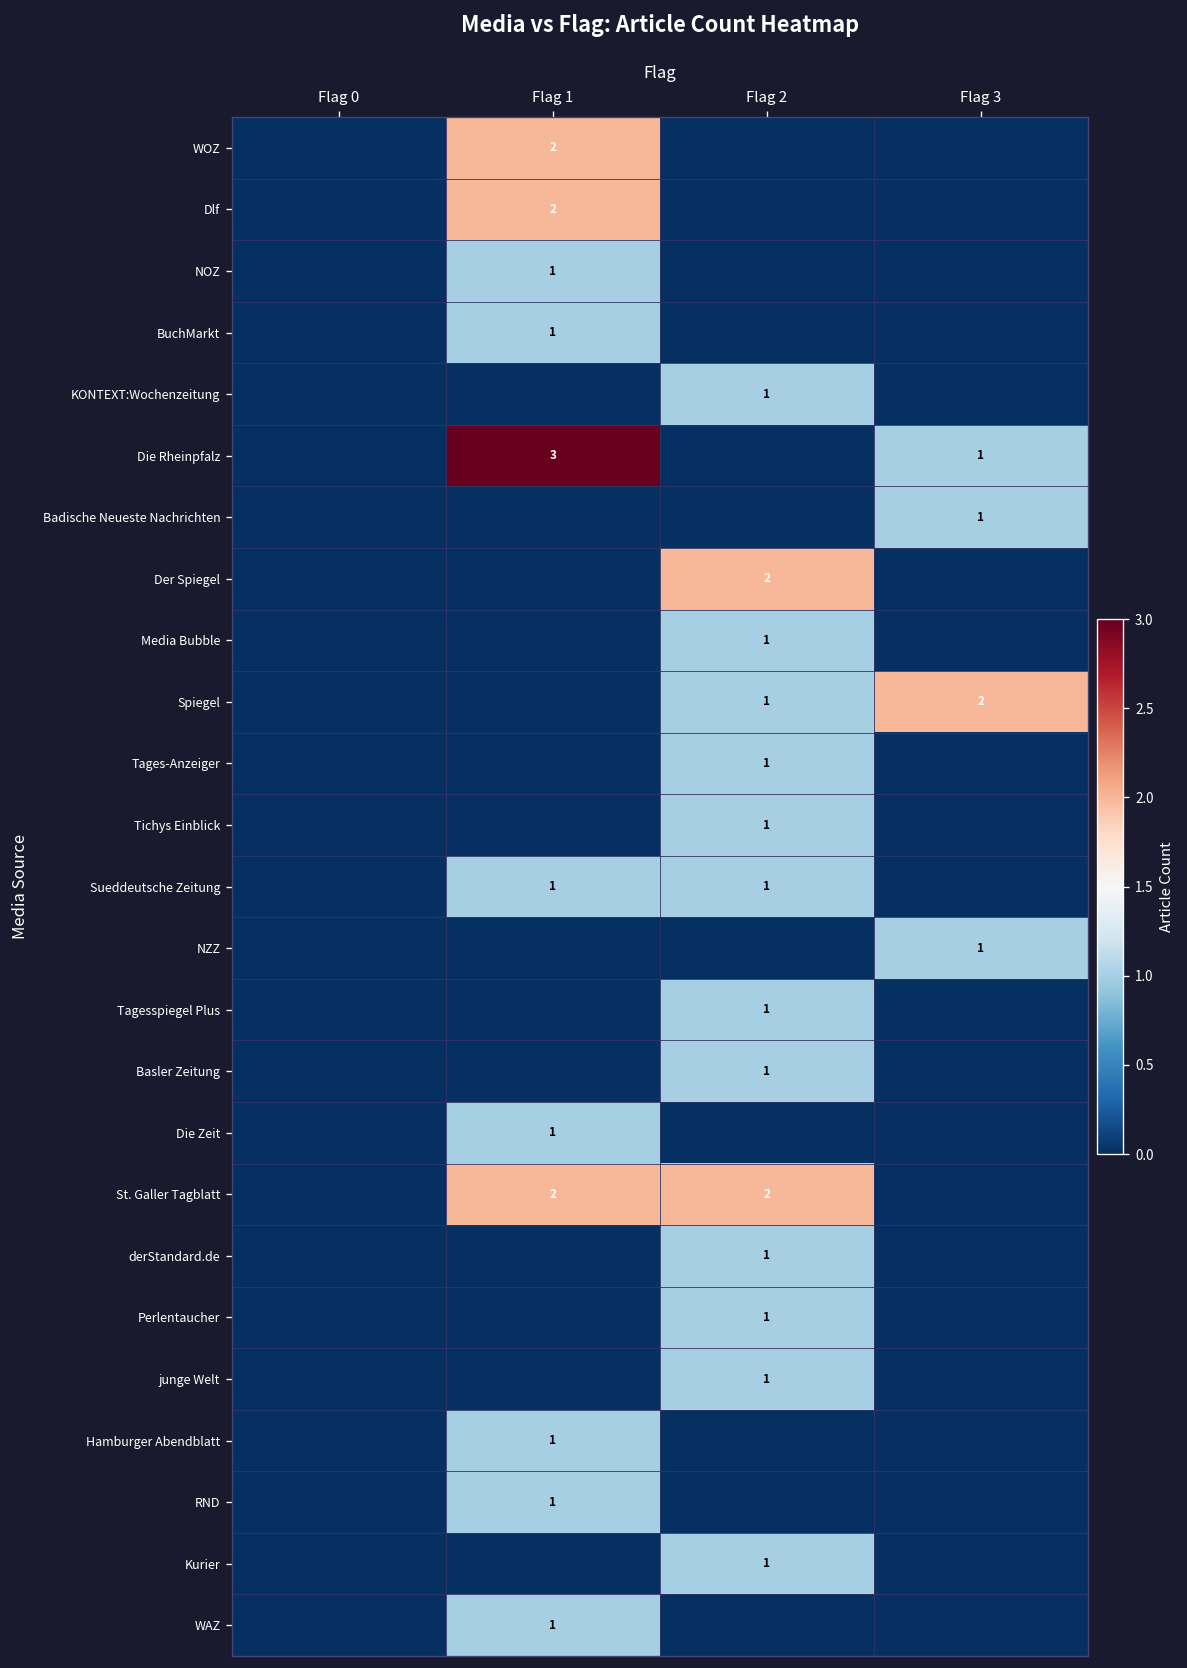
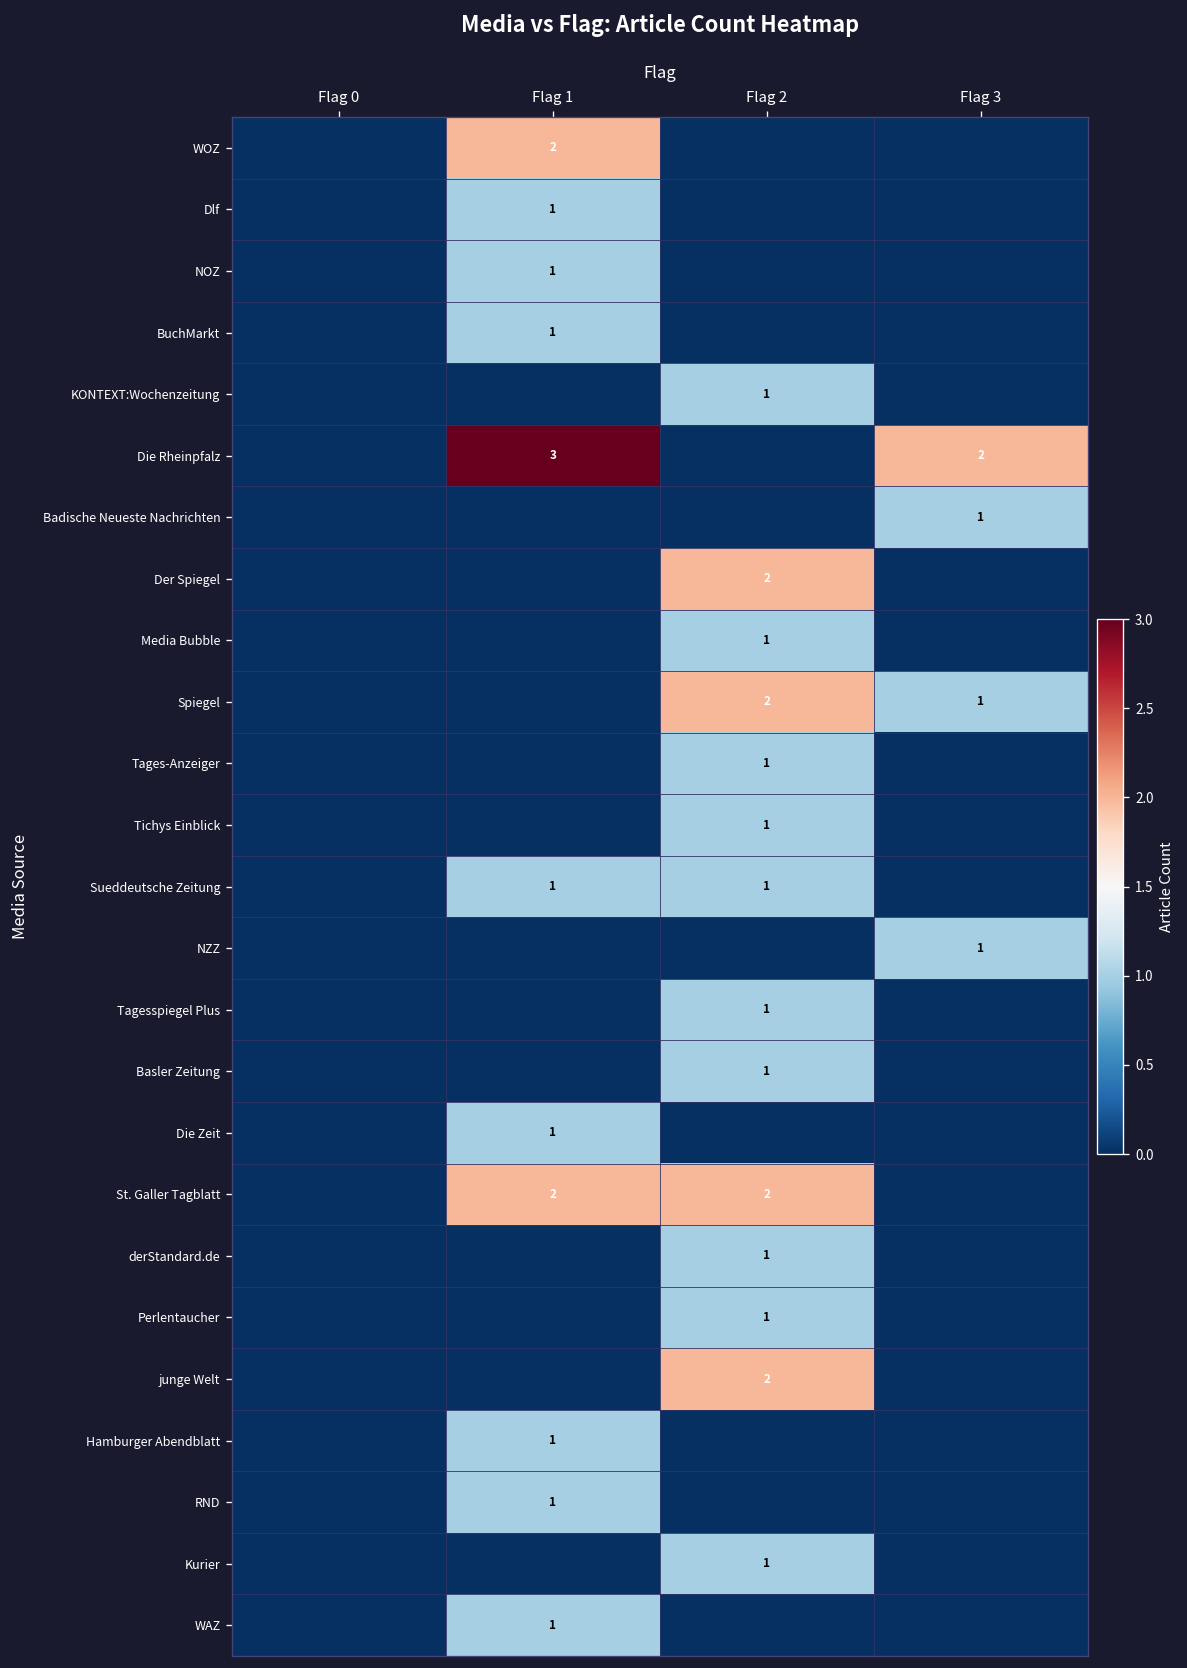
  {
    "WOZ": {
      "Flag 1": 2
    },
    "Dlf": {
-     "Flag 1": 2
+     "Flag 1": 1
    },
    "NOZ": {
      "Flag 1": 1
    },
    "BuchMarkt": {
      "Flag 1": 1
    },
    "KONTEXT:Wochenzeitung": {
      "Flag 2": 1
    },
    "Die Rheinpfalz": {
      "Flag 1": 3,
-     "Flag 3": 1
+     "Flag 3": 2
    },
    "Badische Neueste Nachrichten": {
      "Flag 3": 1
    },
    "Der Spiegel": {
      "Flag 2": 2
    },
    "Media Bubble": {
      "Flag 2": 1
    },
    "Spiegel": {
-     "Flag 2": 1,
-     "Flag 3": 2
+     "Flag 2": 2,
+     "Flag 3": 1
    },
    "Tages-Anzeiger": {
      "Flag 2": 1
    },
    "Tichys Einblick": {
      "Flag 2": 1
    },
    "Sueddeutsche Zeitung": {
      "Flag 1": 1,
      "Flag 2": 1
    },
    "NZZ": {
      "Flag 3": 1
    },
    "Tagesspiegel Plus": {
      "Flag 2": 1
    },
    "Basler Zeitung": {
      "Flag 2": 1
    },
    "Die Zeit": {
      "Flag 1": 1
    },
    "St. Galler Tagblatt": {
      "Flag 1": 2,
      "Flag 2": 2
    },
    "derStandard.de": {
      "Flag 2": 1
    },
    "Perlentaucher": {
      "Flag 2": 1
    },
    "junge Welt": {
-     "Flag 2": 1
+     "Flag 2": 2
    },
    "Hamburger Abendblatt": {
      "Flag 1": 1
    },
    "RND": {
      "Flag 1": 1
    },
    "Kurier": {
      "Flag 2": 1
    },
    "WAZ": {
      "Flag 1": 1
    }
  }
